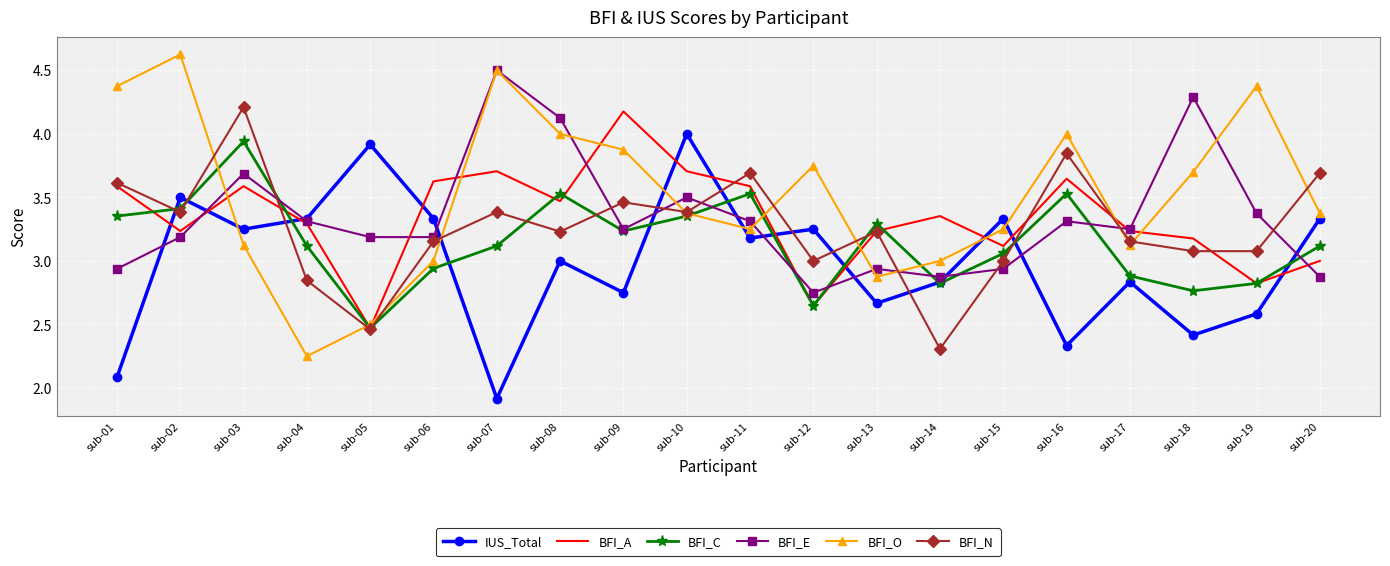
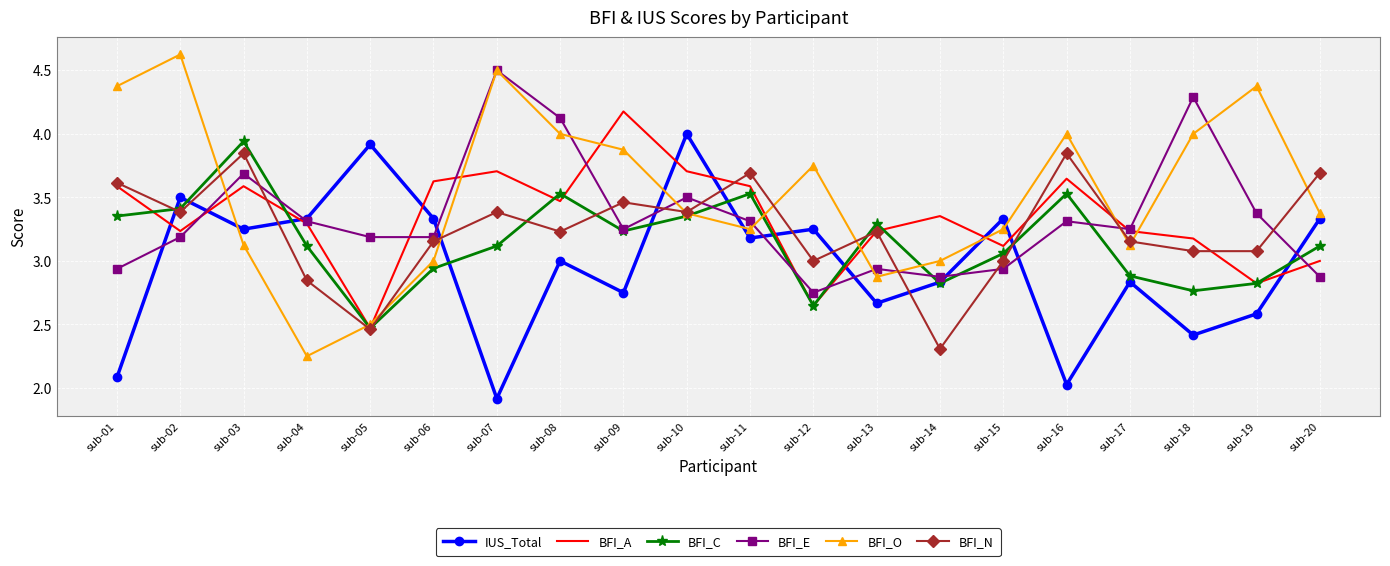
  {
    "IUS_Total": {
      "sub-01": 2.08,
      "sub-02": 3.50,
      "sub-03": 3.25,
      "sub-04": 3.33,
      "sub-05": 3.92,
      "sub-06": 3.33,
      "sub-07": 1.92,
      "sub-08": 3.00,
      "sub-09": 2.75,
      "sub-10": 4.00,
      "sub-11": 3.18,
      "sub-12": 3.25,
      "sub-13": 2.67,
      "sub-15": 3.33,
-     "sub-16": 2.33,
+     "sub-16": 2.03,
      "sub-17": 2.83,
      "sub-18": 2.42,
      "sub-19": 2.58,
      "sub-20": 3.33
    },
    "BFI_A": {
      "sub-01": 3.59,
      "sub-02": 3.24,
      "sub-03": 3.59,
      "sub-06": 3.63,
      "sub-07": 3.71,
      "sub-08": 3.47,
      "sub-09": 4.18,
      "sub-10": 3.71,
      "sub-11": 3.59,
      "sub-14": 3.35,
      "sub-15": 3.12,
      "sub-16": 3.65,
      "sub-18": 3.18,
      "sub-20": 3.00
    },
    "BFI_C": {
      "sub-01": 3.35,
      "sub-02": 3.41,
      "sub-03": 3.94,
      "sub-04": 3.12,
      "sub-06": 2.94,
      "sub-07": 3.12,
      "sub-08": 3.53,
      "sub-10": 3.35,
      "sub-11": 3.53,
      "sub-13": 3.29,
      "sub-15": 3.06,
      "sub-16": 3.53,
      "sub-17": 2.88,
      "sub-18": 2.76,
      "sub-20": 3.12
    },
    "BFI_E": {
      "sub-01": 2.94,
      "sub-02": 3.19,
      "sub-03": 3.69,
      "sub-05": 3.19,
      "sub-06": 3.19,
      "sub-08": 4.13,
      "sub-10": 3.50,
      "sub-11": 3.31,
      "sub-12": 2.75,
      "sub-13": 2.94,
      "sub-14": 2.88,
      "sub-15": 2.94,
      "sub-16": 3.31,
      "sub-18": 4.29,
      "sub-19": 3.38,
      "sub-20": 2.88
    },
    "BFI_O": {
      "sub-01": 4.38,
      "sub-02": 4.63,
      "sub-03": 3.13,
      "sub-04": 2.25,
      "sub-05": 2.5,
      "sub-06": 3.0,
      "sub-08": 4.0,
      "sub-09": 3.88,
      "sub-11": 3.25,
      "sub-12": 3.75,
      "sub-13": 2.88,
      "sub-14": 3.0,
      "sub-15": 3.25,
      "sub-16": 4.0,
      "sub-17": 3.13,
-     "sub-18": 3.7,
+     "sub-18": 4.0,
      "sub-19": 4.38,
      "sub-20": 3.38
    },
    "BFI_N": {
      "sub-01": 3.62,
      "sub-02": 3.38,
-     "sub-03": 4.21,
+     "sub-03": 3.85,
      "sub-04": 2.85,
      "sub-06": 3.15,
      "sub-07": 3.38,
      "sub-08": 3.23,
      "sub-09": 3.46,
      "sub-11": 3.69,
      "sub-12": 3.00,
      "sub-14": 2.31,
      "sub-15": 3.00,
      "sub-16": 3.85,
      "sub-17": 3.15,
      "sub-18": 3.08,
      "sub-19": 3.08,
      "sub-20": 3.69
    }
  }
